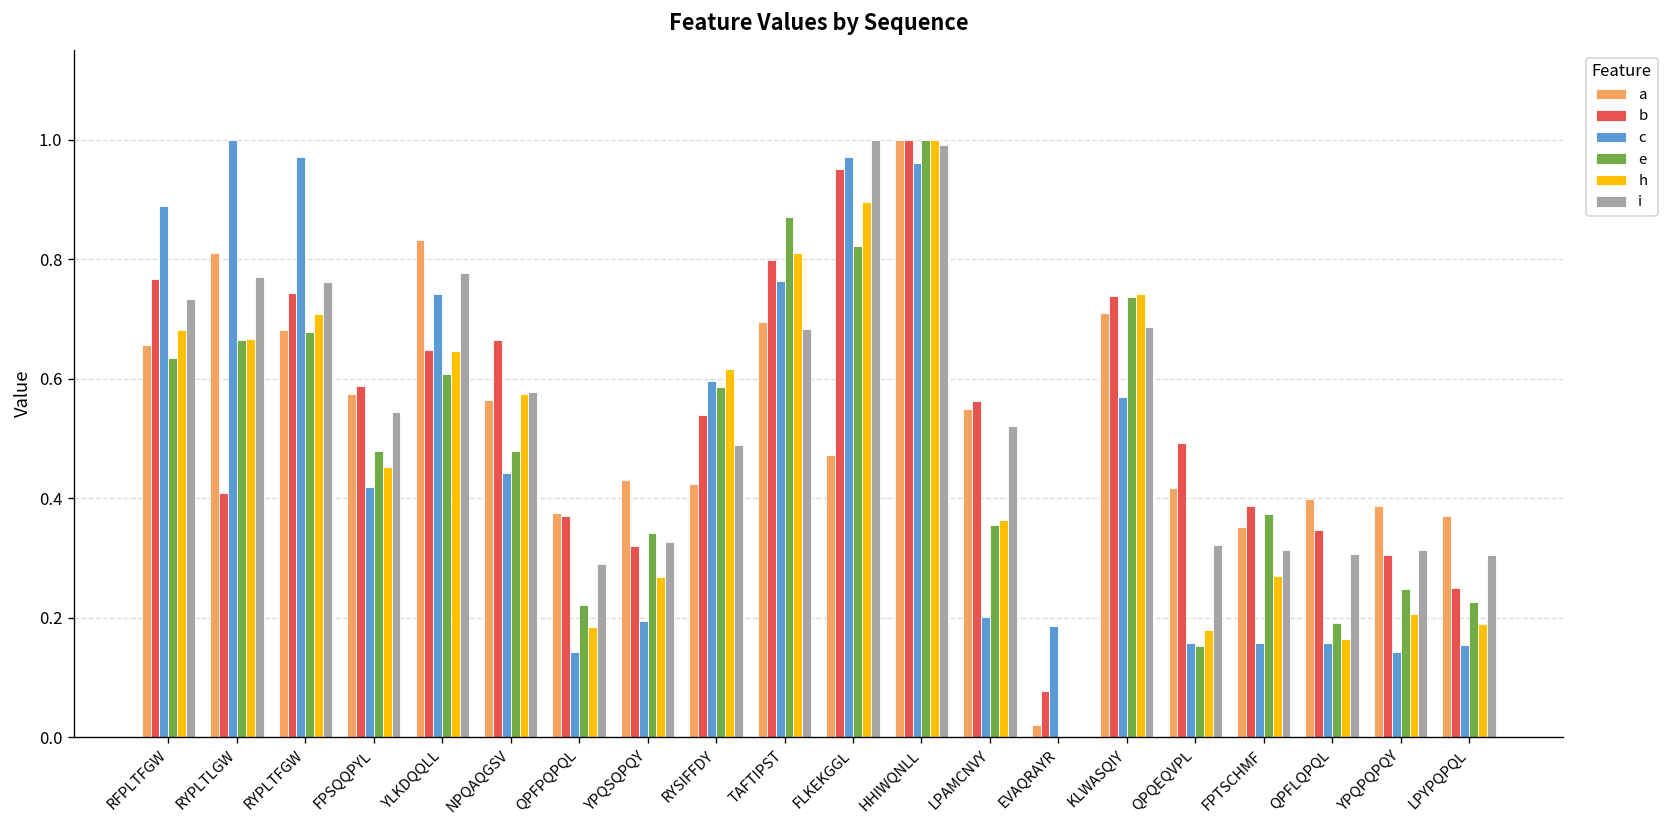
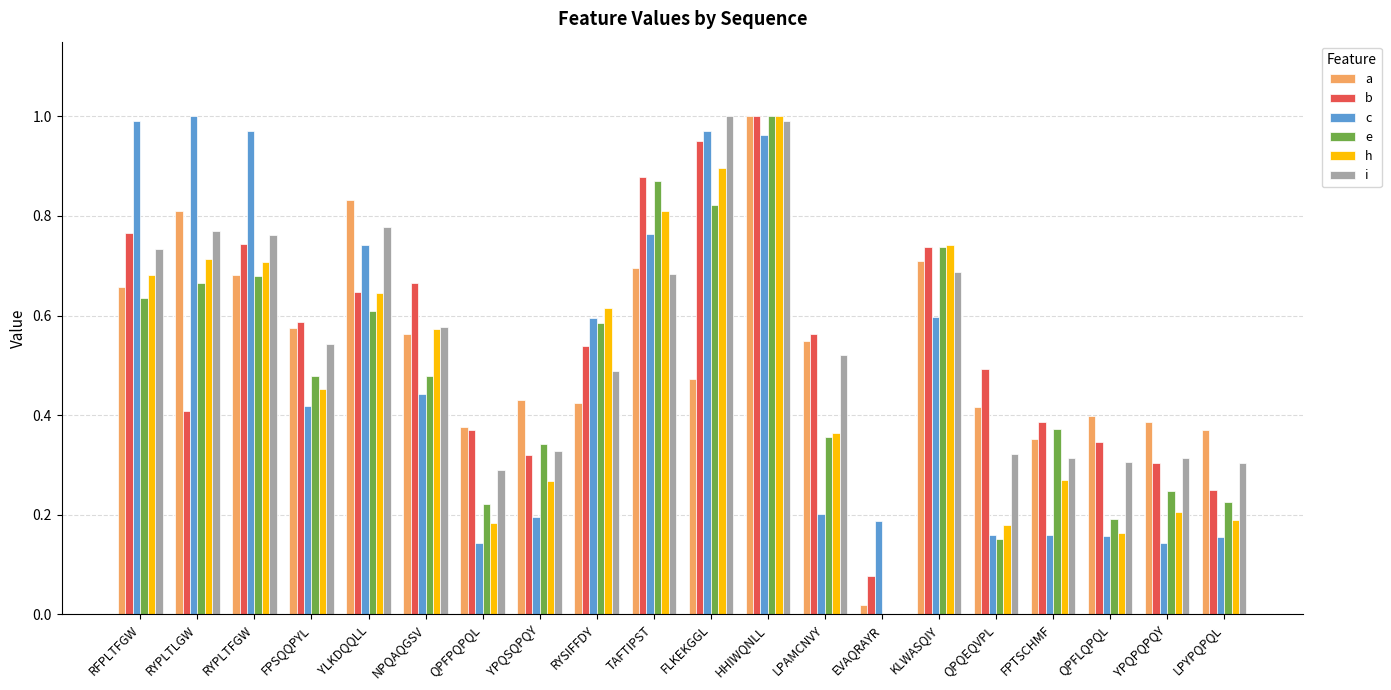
  {
    "a": {
      "RFPLTFGW": 0.66,
      "RYPLTLGW": 0.81,
      "RYPLTFGW": 0.68,
      "FPSQQPYL": 0.57,
      "YLKDQQLL": 0.83,
      "NPQAQGSV": 0.56,
      "QPFPQPQL": 0.38,
      "YPQSQPQY": 0.43,
      "RYSIFFDY": 0.42,
      "TAFTIPST": 0.70,
      "FLKEKGGL": 0.47,
      "HHIWQNLL": 1.00,
      "LPAMCNVY": 0.55,
      "EVAQRAYR": 0.02,
      "KLWASQIY": 0.71,
      "QPQEQVPL": 0.42,
      "FPTSCHMF": 0.35,
      "QPFLQPQL": 0.40,
      "YPQPQPQY": 0.39,
      "LPYPQPQL": 0.37
    },
    "b": {
      "RFPLTFGW": 0.77,
      "RYPLTLGW": 0.41,
      "RYPLTFGW": 0.74,
      "FPSQQPYL": 0.59,
      "YLKDQQLL": 0.65,
      "NPQAQGSV": 0.67,
      "QPFPQPQL": 0.37,
      "YPQSQPQY": 0.32,
      "RYSIFFDY": 0.54,
-     "TAFTIPST": 0.80,
+     "TAFTIPST": 0.88,
      "FLKEKGGL": 0.95,
      "HHIWQNLL": 1.00,
      "LPAMCNVY": 0.56,
      "EVAQRAYR": 0.08,
      "KLWASQIY": 0.74,
      "QPQEQVPL": 0.49,
      "FPTSCHMF": 0.39,
      "QPFLQPQL": 0.35,
      "YPQPQPQY": 0.30,
      "LPYPQPQL": 0.25
    },
    "c": {
-     "RFPLTFGW": 0.89,
+     "RFPLTFGW": 0.99,
      "RYPLTLGW": 1.00,
      "RYPLTFGW": 0.97,
      "FPSQQPYL": 0.42,
      "YLKDQQLL": 0.74,
      "NPQAQGSV": 0.44,
      "QPFPQPQL": 0.14,
      "YPQSQPQY": 0.19,
      "RYSIFFDY": 0.60,
      "TAFTIPST": 0.76,
      "FLKEKGGL": 0.97,
      "HHIWQNLL": 0.96,
      "LPAMCNVY": 0.20,
      "EVAQRAYR": 0.19,
-     "KLWASQIY": 0.57,
+     "KLWASQIY": 0.60,
      "QPQEQVPL": 0.16,
      "FPTSCHMF": 0.16,
      "QPFLQPQL": 0.16,
      "YPQPQPQY": 0.14,
      "LPYPQPQL": 0.15
    },
    "e": {
      "RFPLTFGW": 0.63,
      "RYPLTLGW": 0.67,
      "RYPLTFGW": 0.68,
      "FPSQQPYL": 0.48,
      "YLKDQQLL": 0.61,
      "NPQAQGSV": 0.48,
      "QPFPQPQL": 0.22,
      "YPQSQPQY": 0.34,
      "RYSIFFDY": 0.59,
      "TAFTIPST": 0.87,
      "FLKEKGGL": 0.82,
      "HHIWQNLL": 1.00,
      "LPAMCNVY": 0.36,
      "EVAQRAYR": 0.00,
      "KLWASQIY": 0.74,
      "QPQEQVPL": 0.15,
      "FPTSCHMF": 0.37,
      "QPFLQPQL": 0.19,
      "YPQPQPQY": 0.25,
      "LPYPQPQL": 0.23
    },
    "h": {
      "RFPLTFGW": 0.68,
-     "RYPLTLGW": 0.67,
+     "RYPLTLGW": 0.71,
      "RYPLTFGW": 0.71,
      "FPSQQPYL": 0.45,
      "YLKDQQLL": 0.65,
      "NPQAQGSV": 0.57,
      "QPFPQPQL": 0.18,
      "YPQSQPQY": 0.27,
      "RYSIFFDY": 0.62,
      "TAFTIPST": 0.81,
      "FLKEKGGL": 0.90,
      "HHIWQNLL": 1.00,
      "LPAMCNVY": 0.36,
      "EVAQRAYR": 0.00,
      "KLWASQIY": 0.74,
      "QPQEQVPL": 0.18,
      "FPTSCHMF": 0.27,
      "QPFLQPQL": 0.16,
      "YPQPQPQY": 0.21,
      "LPYPQPQL": 0.19
    },
    "i": {
      "RFPLTFGW": 0.73,
      "RYPLTLGW": 0.77,
      "RYPLTFGW": 0.76,
      "FPSQQPYL": 0.54,
      "YLKDQQLL": 0.78,
      "NPQAQGSV": 0.58,
      "QPFPQPQL": 0.29,
      "YPQSQPQY": 0.33,
      "RYSIFFDY": 0.49,
      "TAFTIPST": 0.68,
      "FLKEKGGL": 1.00,
      "HHIWQNLL": 0.99,
      "LPAMCNVY": 0.52,
      "EVAQRAYR": 0.00,
      "KLWASQIY": 0.69,
      "QPQEQVPL": 0.32,
      "FPTSCHMF": 0.31,
      "QPFLQPQL": 0.31,
      "YPQPQPQY": 0.31,
      "LPYPQPQL": 0.30
    }
  }
